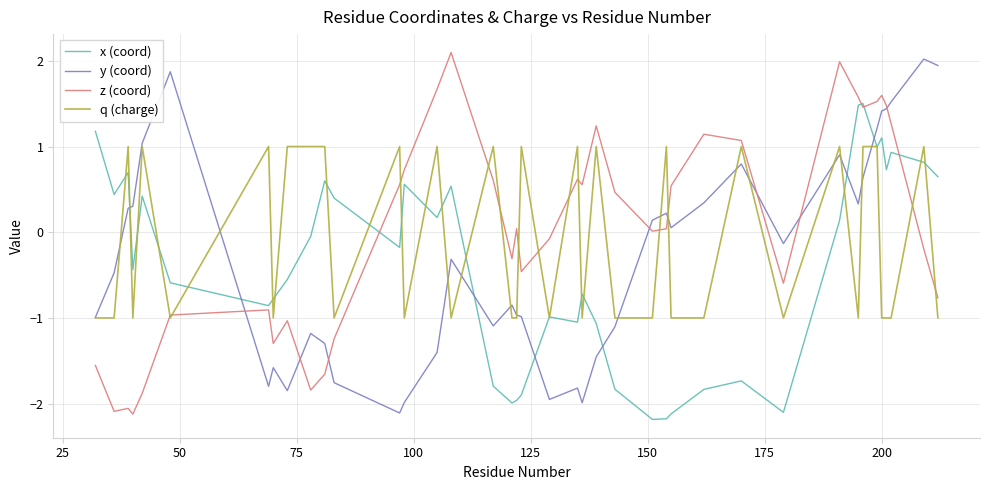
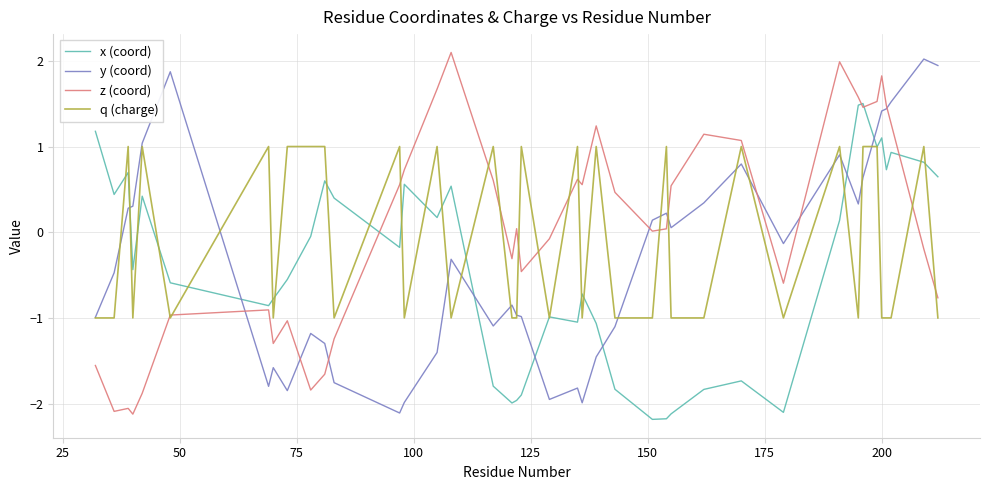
  {
    "x (coord)": {
      "200": 1.1
    },
    "y (coord)": {
      "200": 1.4
    },
    "z (coord)": {
-     "200": 1.6
+     "200": 1.8
    },
    "q (charge)": {
      "200": -1.0
    }
  }
